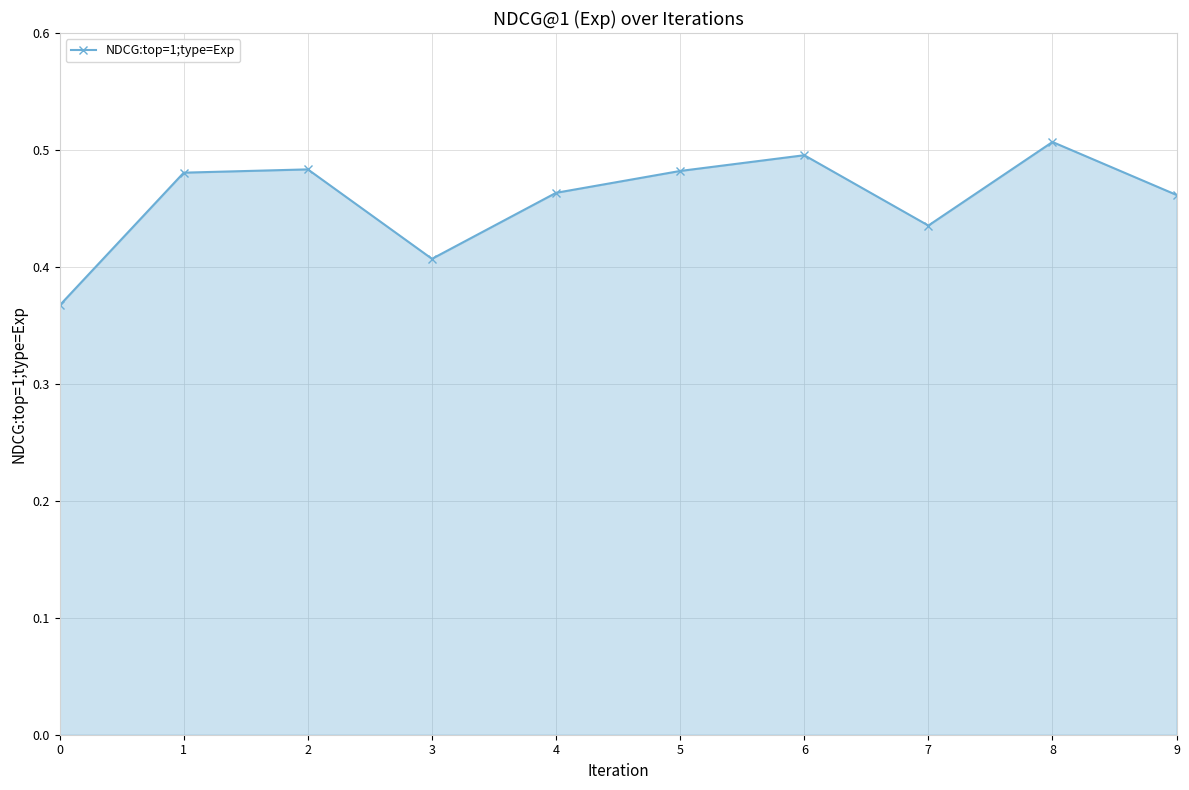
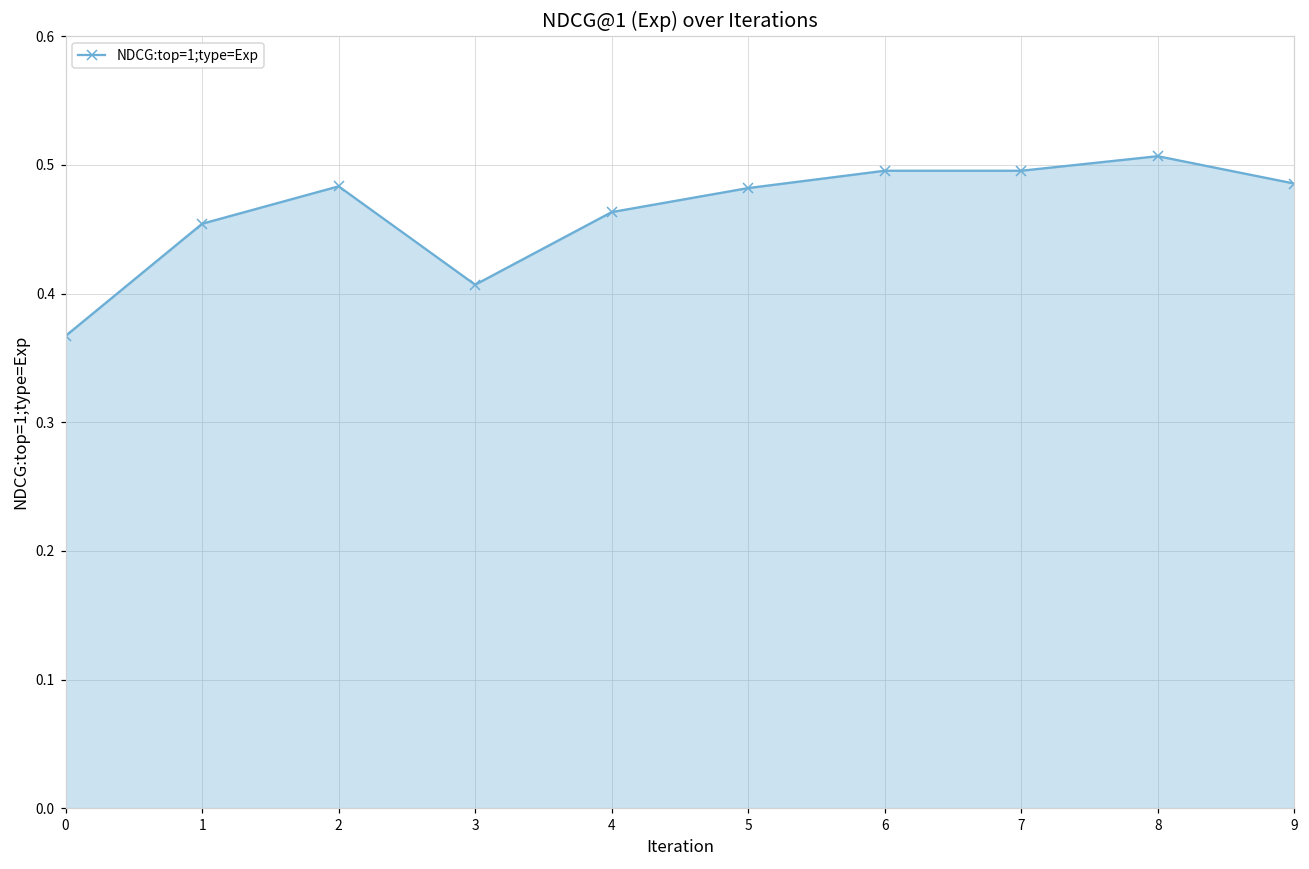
  {
    "0": 0.367,
-   "1": 0.481,
+   "1": 0.454,
    "2": 0.483,
    "3": 0.407,
    "4": 0.463,
    "5": 0.482,
    "6": 0.496,
-   "7": 0.435,
+   "7": 0.496,
    "8": 0.507,
-   "9": 0.462
+   "9": 0.486
  }
